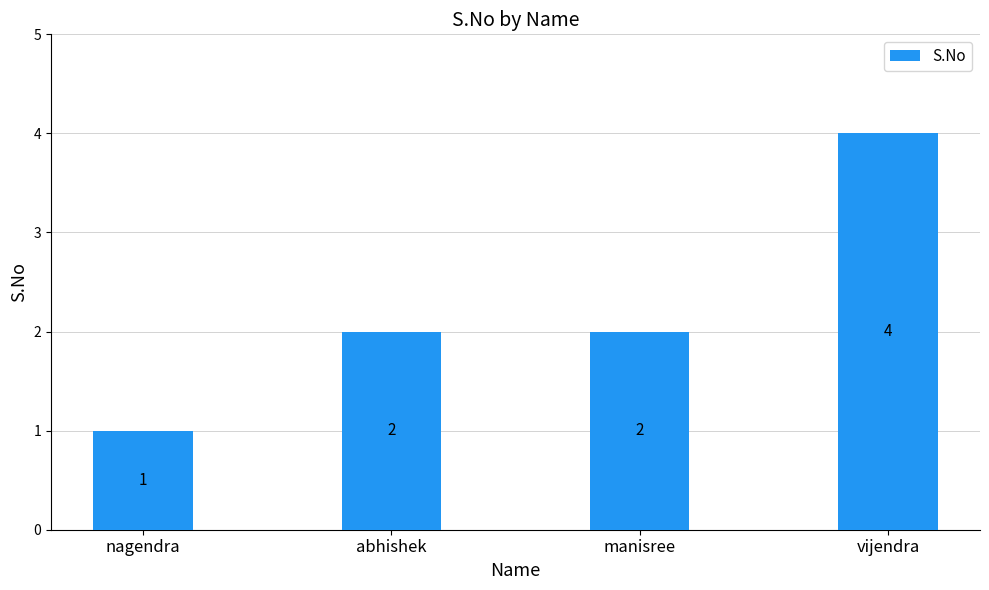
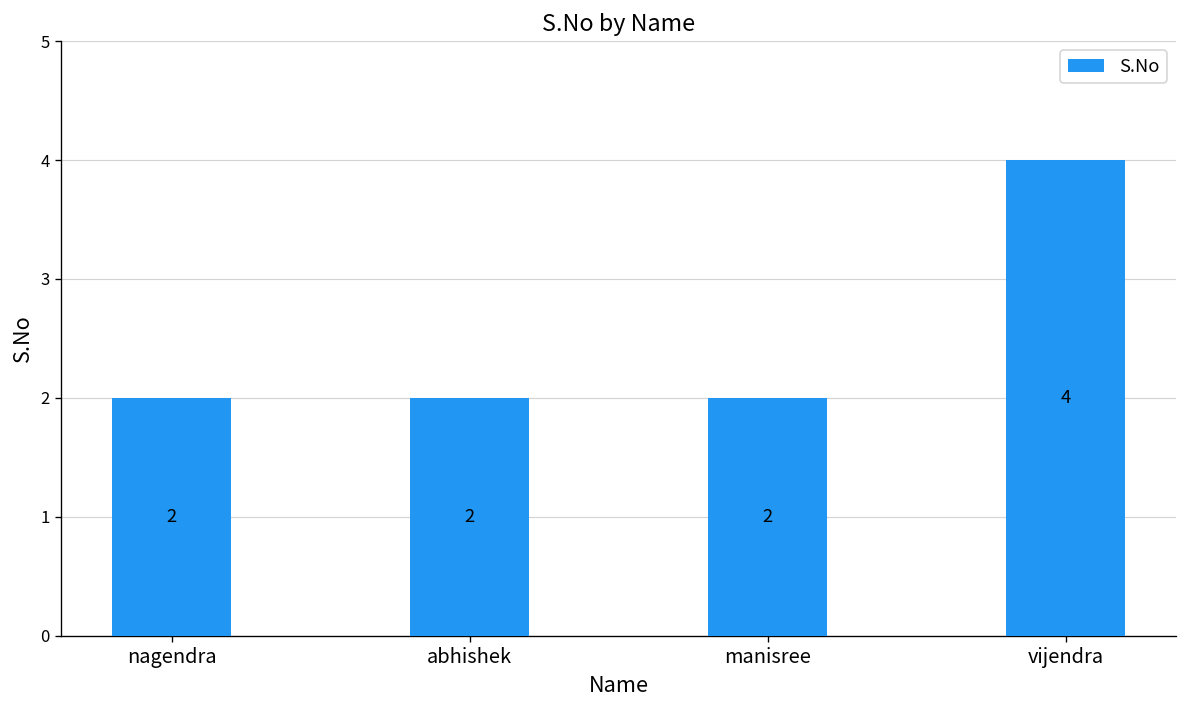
  {
-   "nagendra": 1,
+   "nagendra": 2,
    "abhishek": 2,
    "manisree": 2,
    "vijendra": 4
  }
